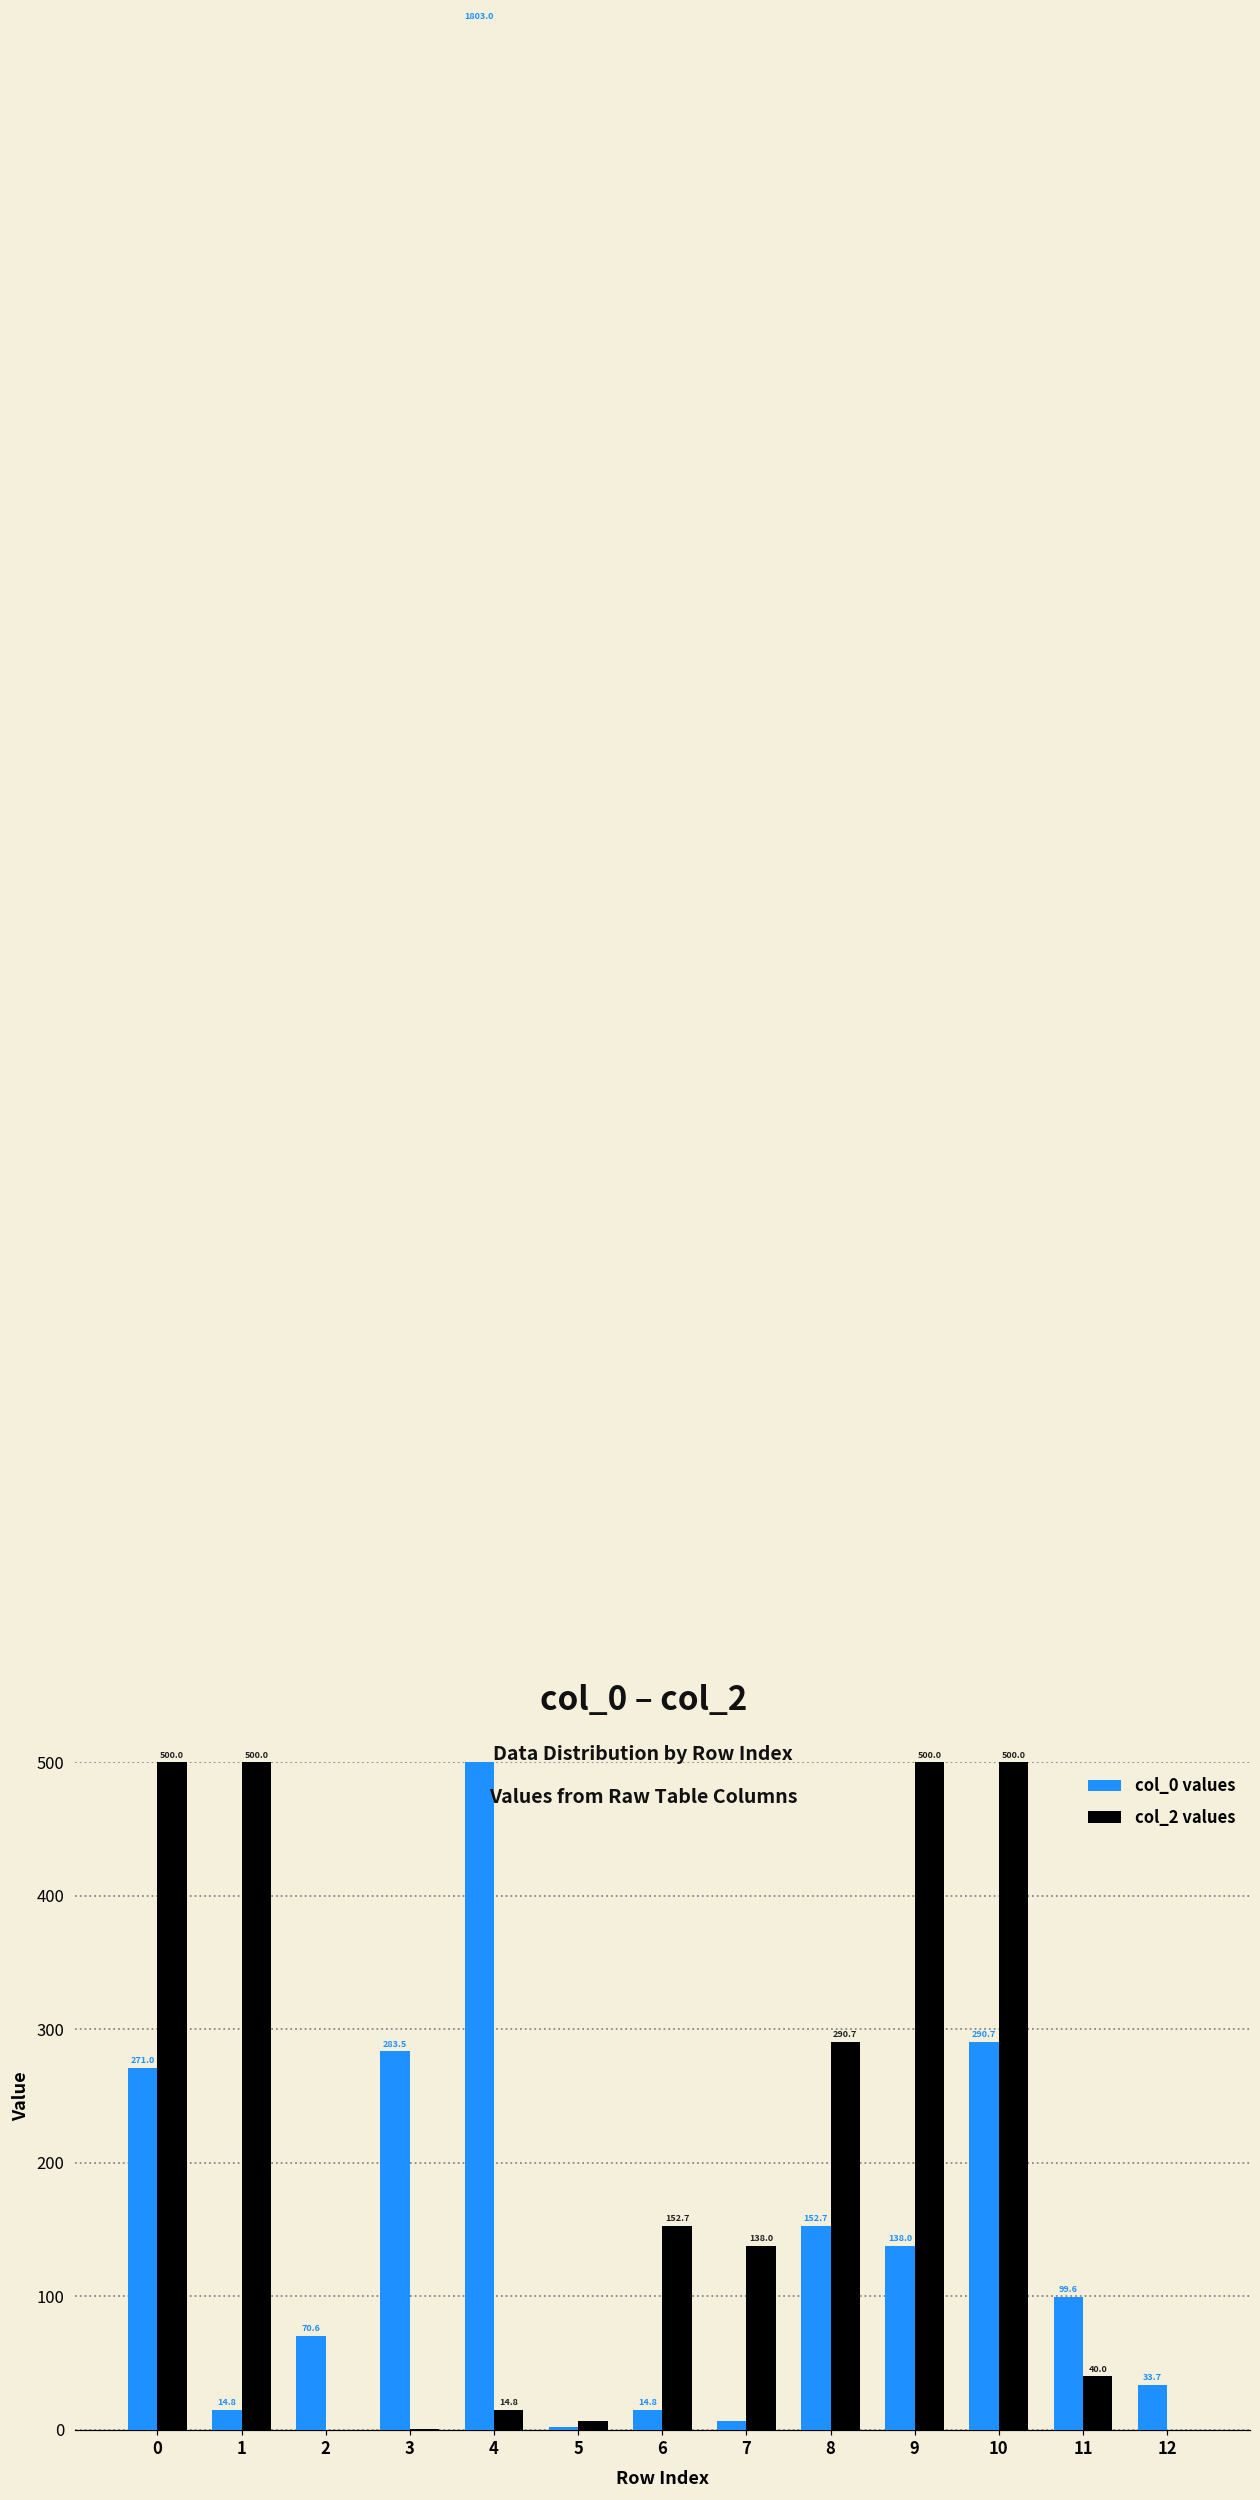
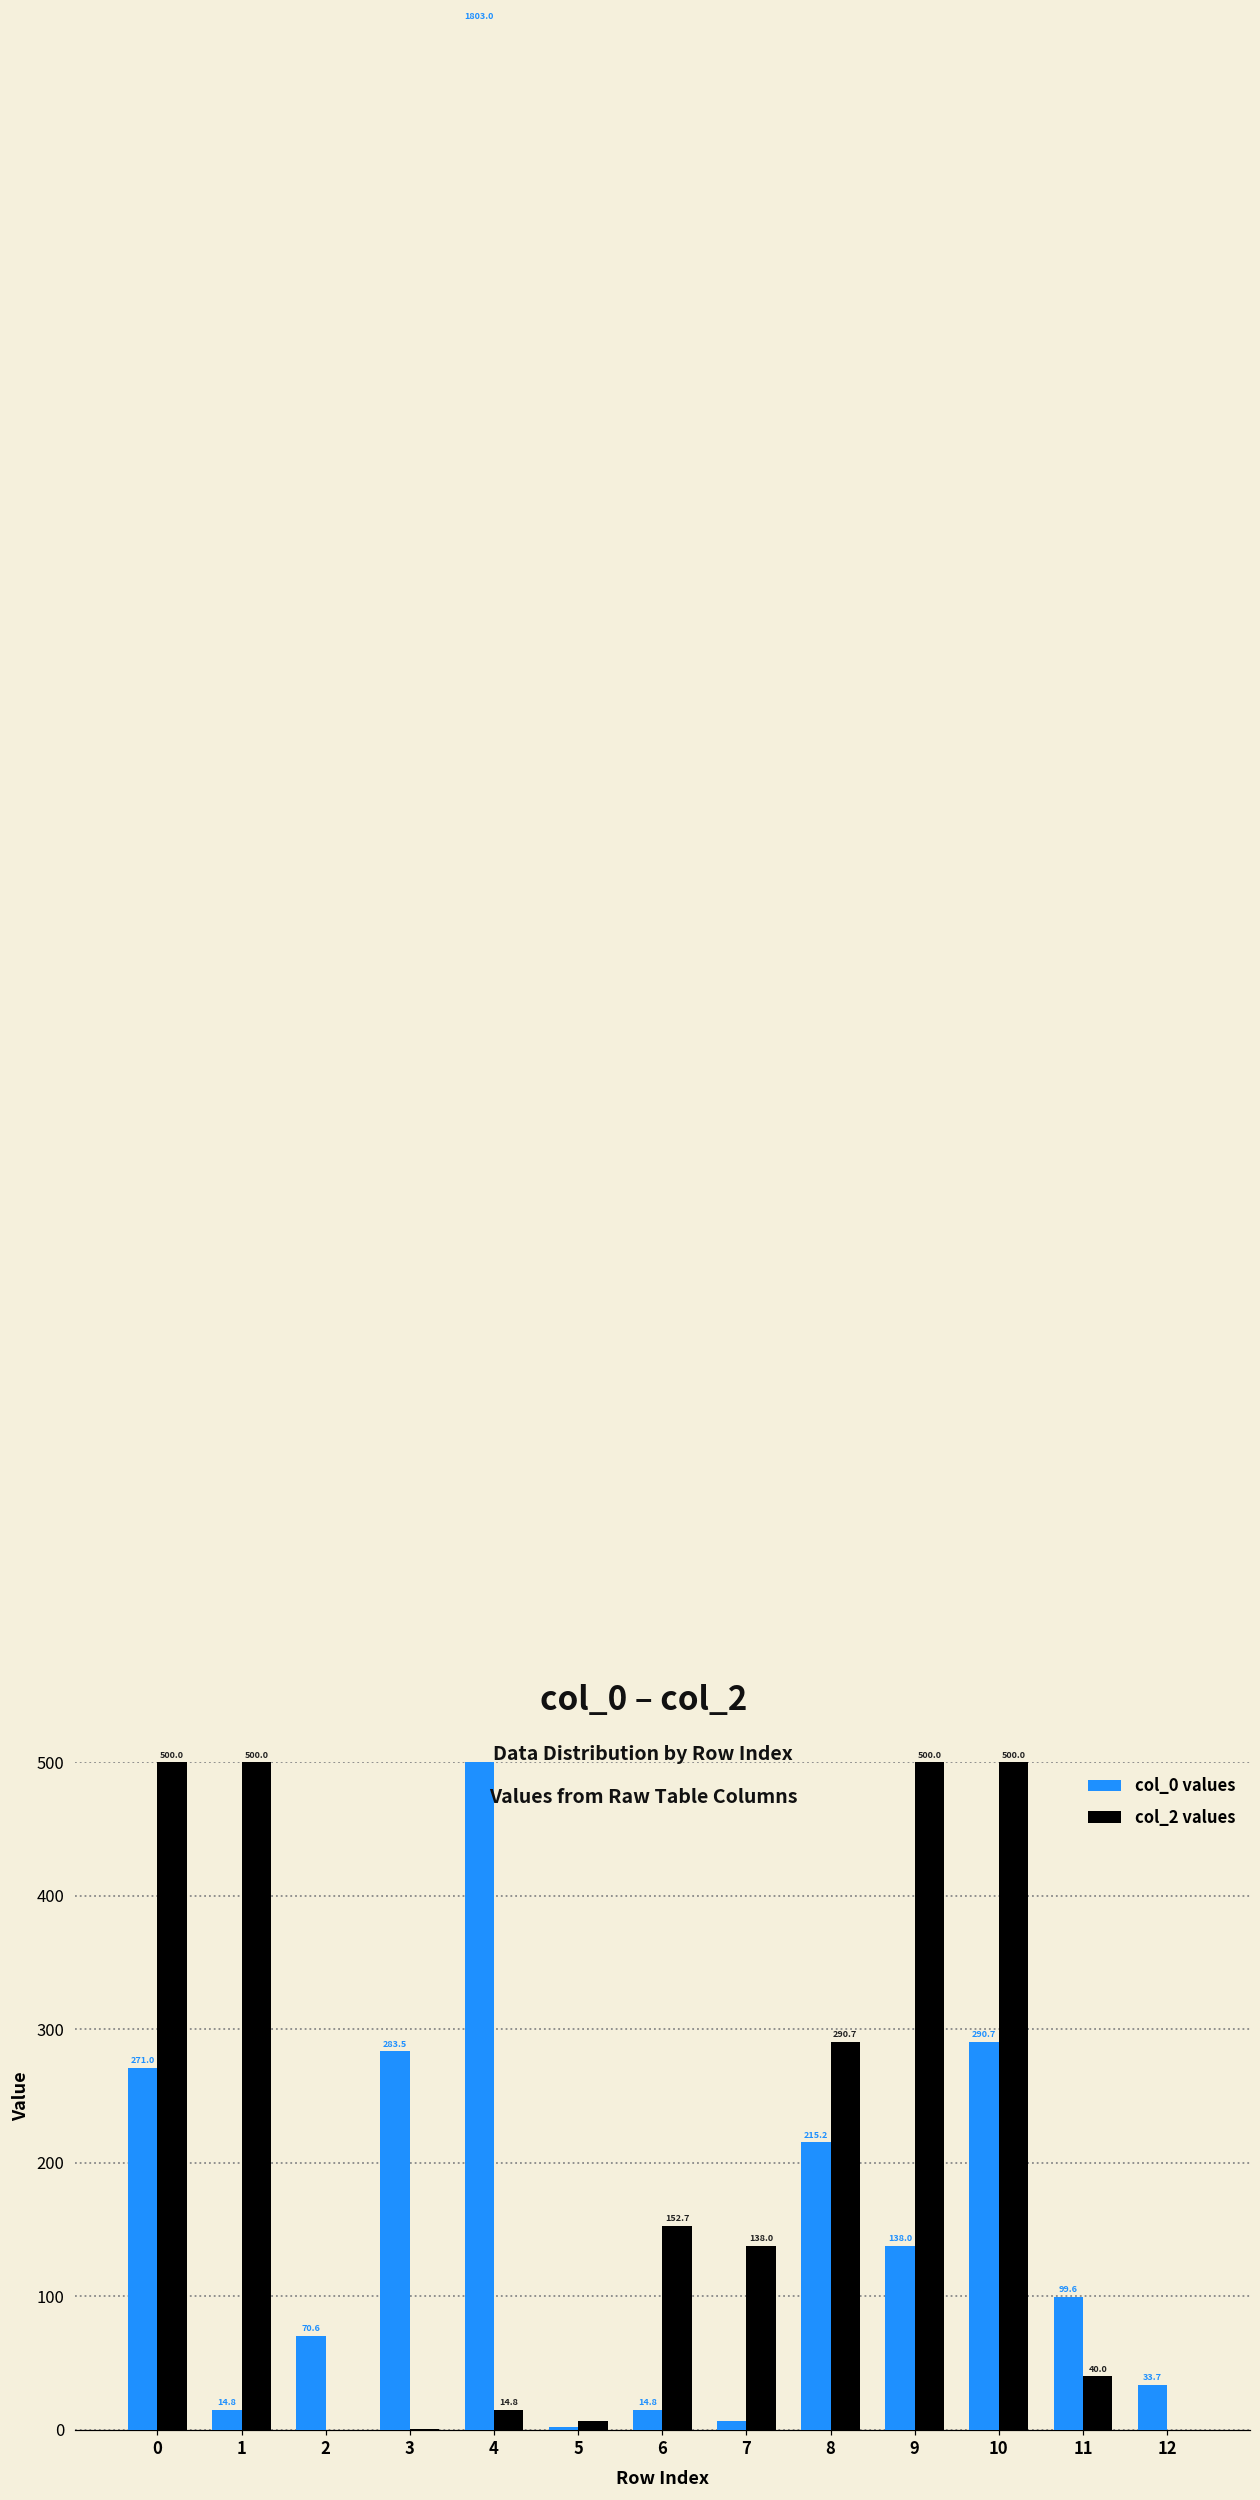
  {
    "col_0 values": {
      "0": 271.0,
      "1": 14.8,
      "2": 70.6,
      "3": 283.5,
      "6": 14.8,
-     "8": 152.7,
+     "8": 215.2,
      "9": 138.0,
      "10": 290.7,
      "11": 99.6,
      "12": 33.7
    },
    "col_2 values": {
      "0": 500.0,
      "1": 500.0,
      "4": 14.8,
      "6": 152.7,
      "7": 138.0,
      "8": 290.7,
      "9": 500.0,
      "10": 500.0,
      "11": 40.0
    }
  }
